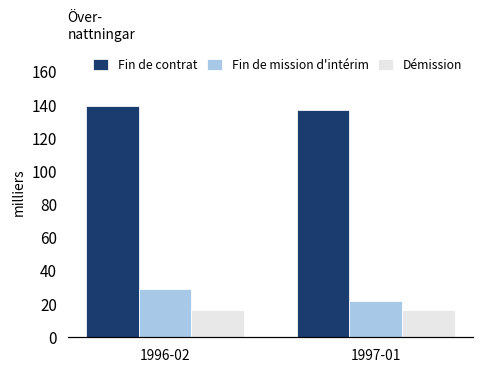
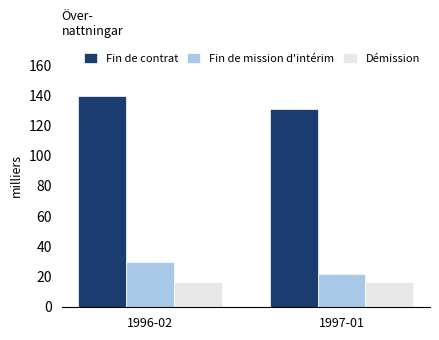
  {
    "Fin de contrat": {
      "1996-02": 140,
-     "1997-01": 137
+     "1997-01": 131
    },
    "Fin de mission d'intérim": {
      "1996-02": 29,
      "1997-01": 22
    },
    "Démission": {
      "1996-02": 16,
      "1997-01": 16
    }
  }
